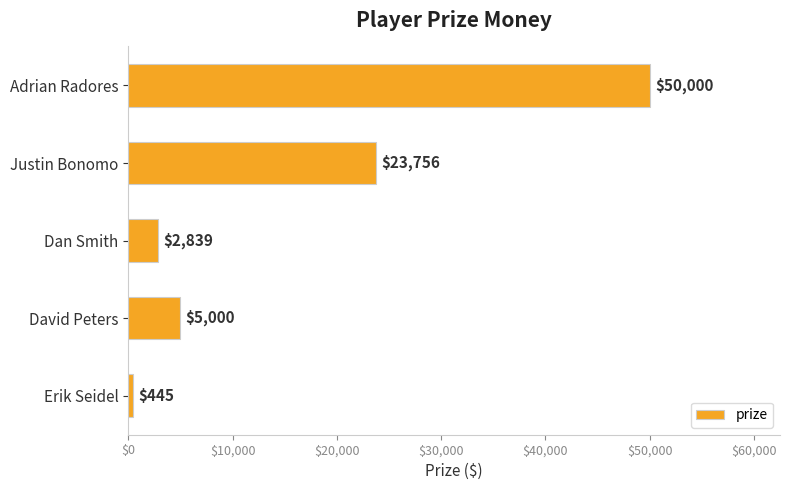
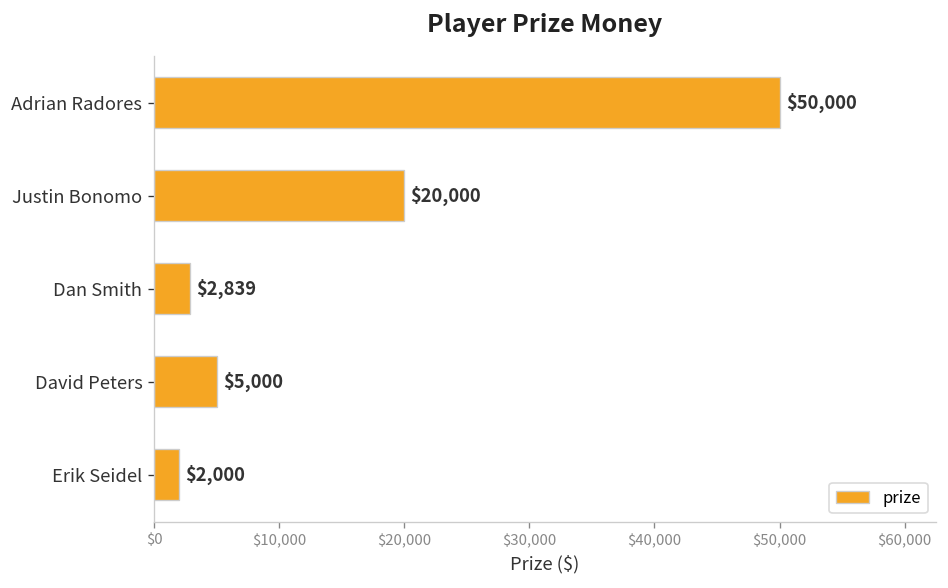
  {
    "Adrian Radores": "$50,000",
-   "Justin Bonomo": "$23,756",
+   "Justin Bonomo": "$20,000",
    "Dan Smith": "$2,839",
    "David Peters": "$5,000",
-   "Erik Seidel": "$445"
+   "Erik Seidel": "$2,000"
  }
